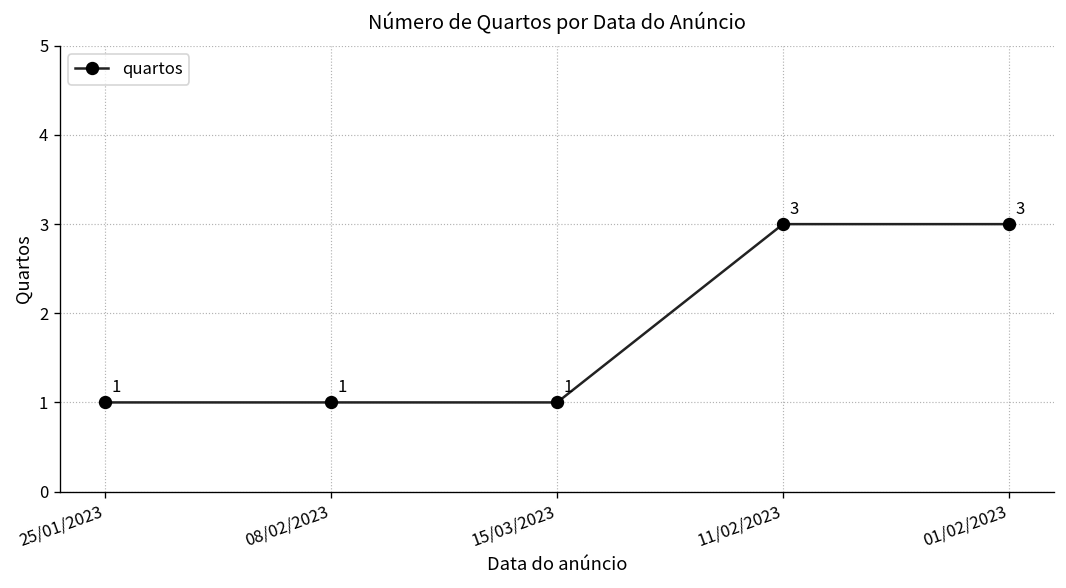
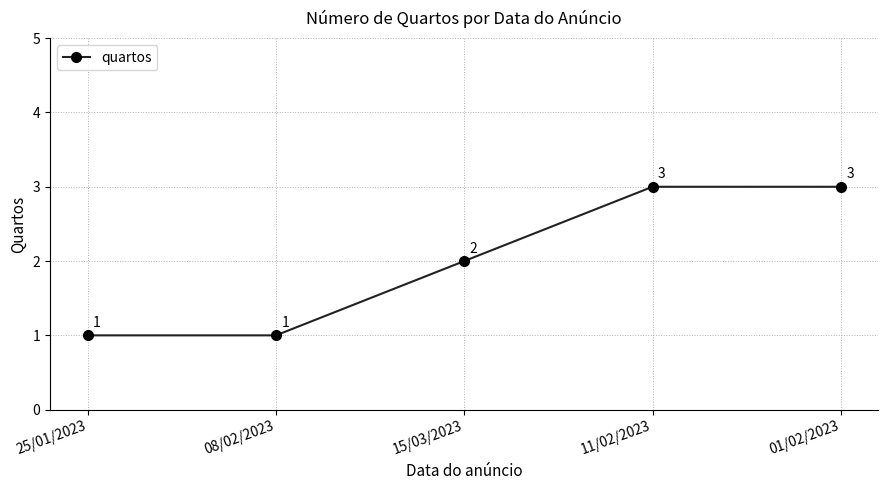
  {
    "25/01/2023": 1,
    "08/02/2023": 1,
-   "15/03/2023": 1,
+   "15/03/2023": 2,
    "11/02/2023": 3,
    "01/02/2023": 3
  }
